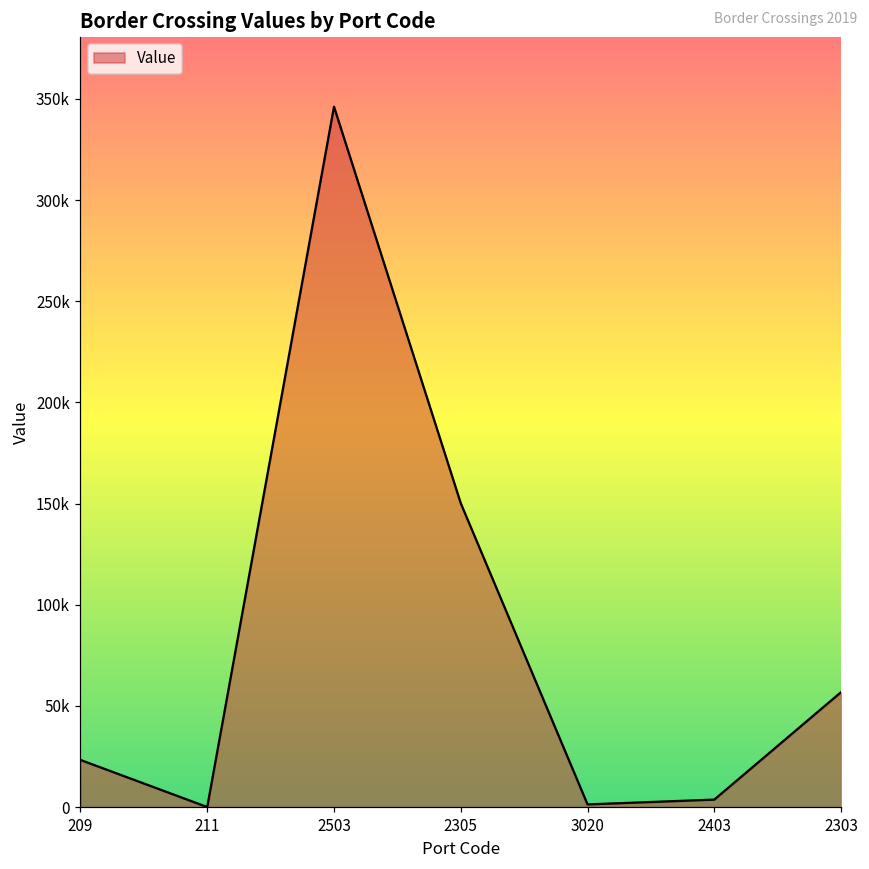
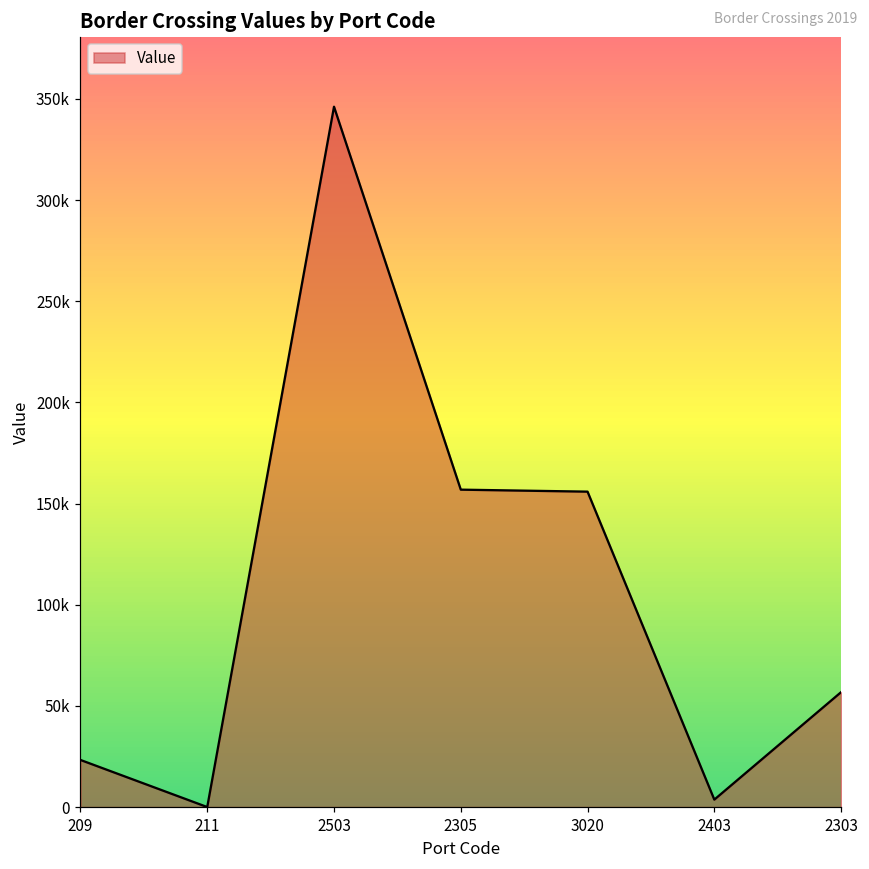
  {
    "209": 23000,
    "211": 0,
    "2503": 346000,
-   "2305": 150000,
-   "3020": 1000,
+   "2305": 157000,
+   "3020": 156000,
    "2403": 4000,
    "2303": 57000
  }
